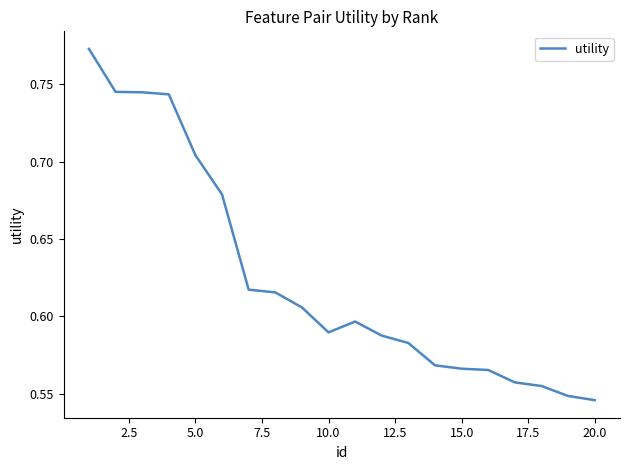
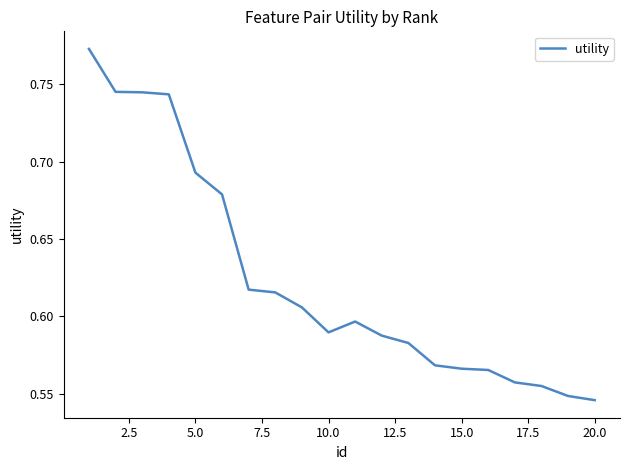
  {
-   "5.0": 0.704,
+   "5.0": 0.693,
    "10.0": 0.590,
    "15.0": 0.566,
    "20.0": 0.546
  }
